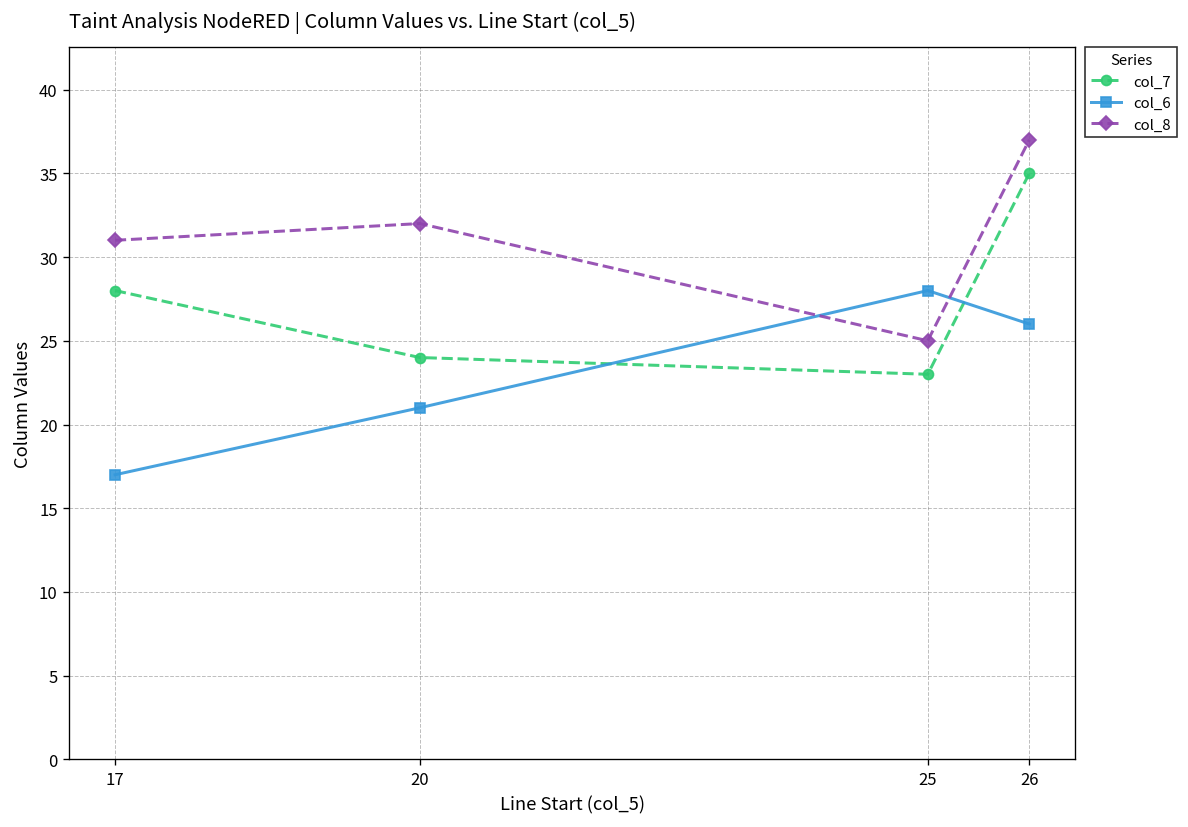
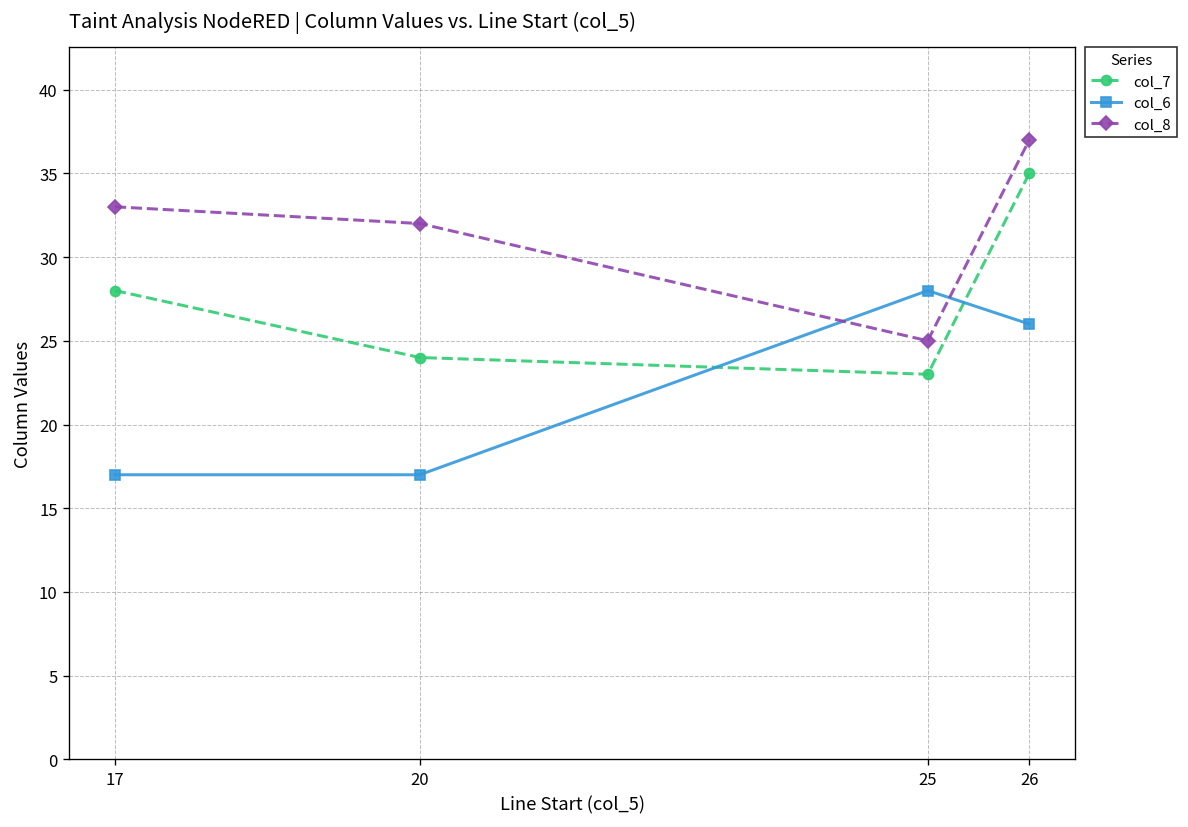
  {
    "col_7": {
      "17": 28,
      "20": 24,
      "25": 23,
      "26": 35
    },
    "col_6": {
      "17": 17,
-     "20": 21,
+     "20": 17,
      "25": 28,
      "26": 26
    },
    "col_8": {
-     "17": 31,
+     "17": 33,
      "20": 32,
      "25": 25,
      "26": 37
    }
  }
